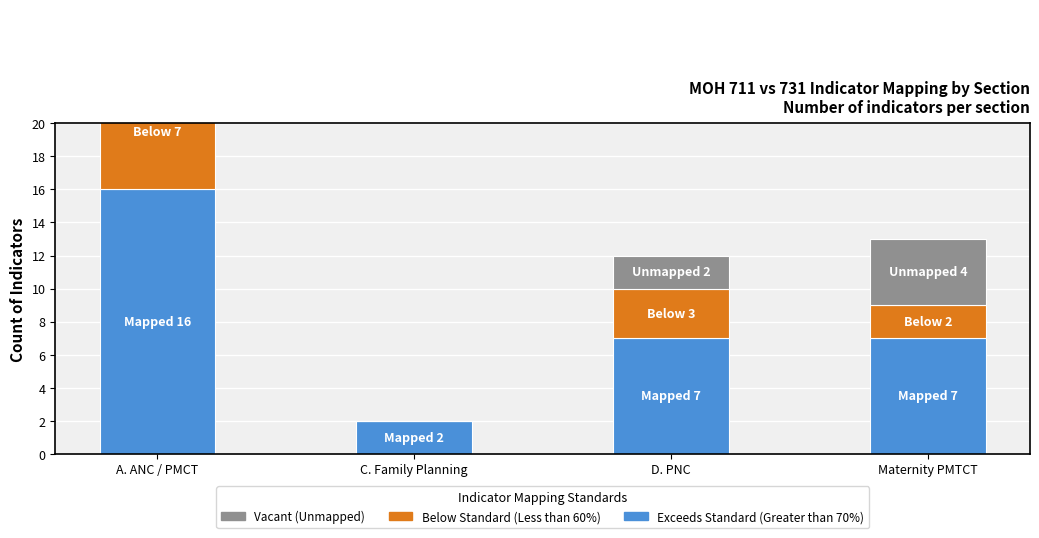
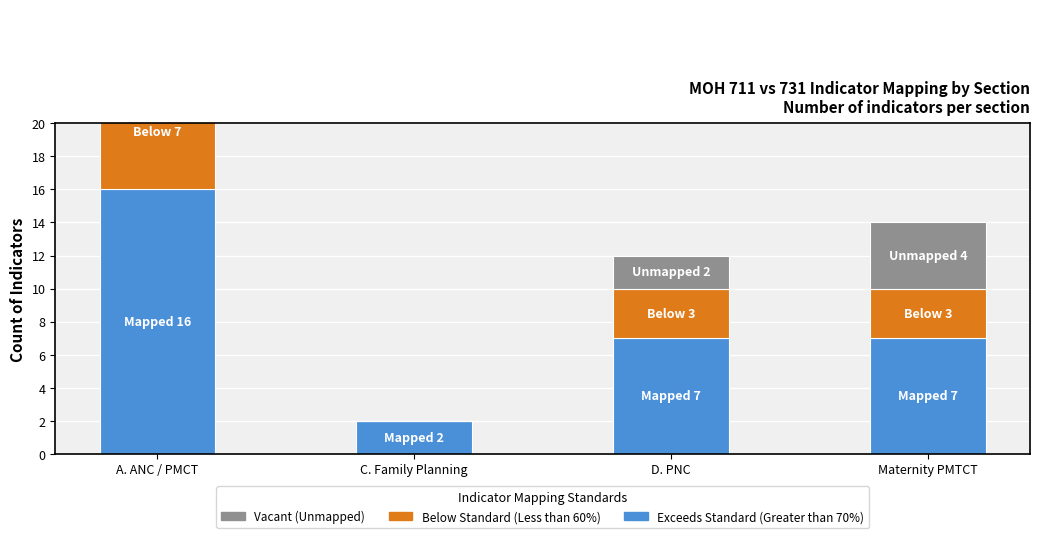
  {
    "Exceeds Standard (Greater than 70%)": {
      "A. ANC / PMCT": 16,
      "C. Family Planning": 2,
      "D. PNC": 7,
      "Maternity PMTCT": 7
    },
    "Below Standard (Less than 60%)": {
      "D. PNC": 3,
-     "Maternity PMTCT": 2
+     "Maternity PMTCT": 3
    }
  }
